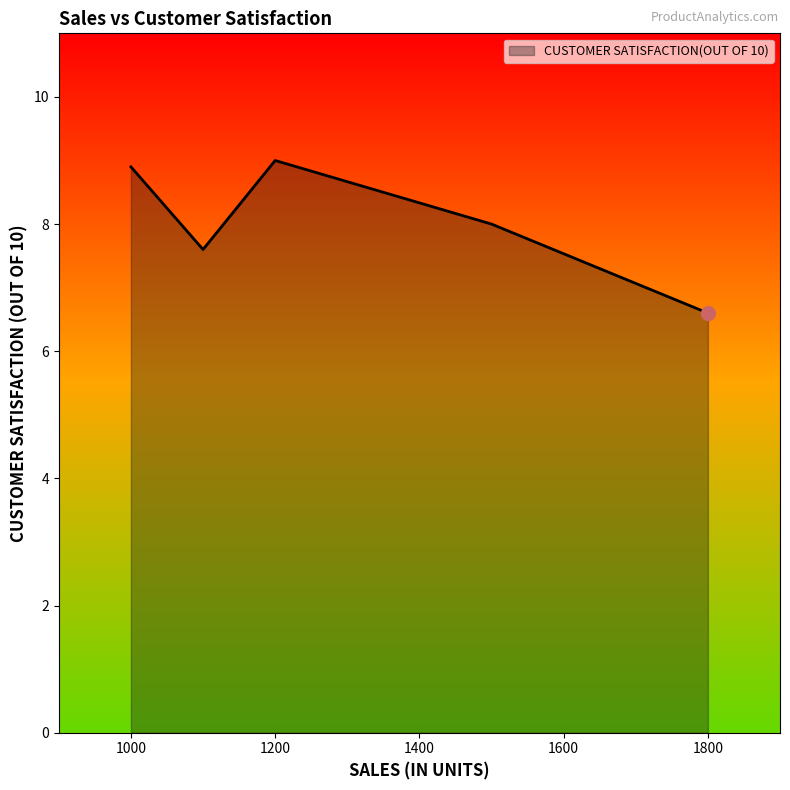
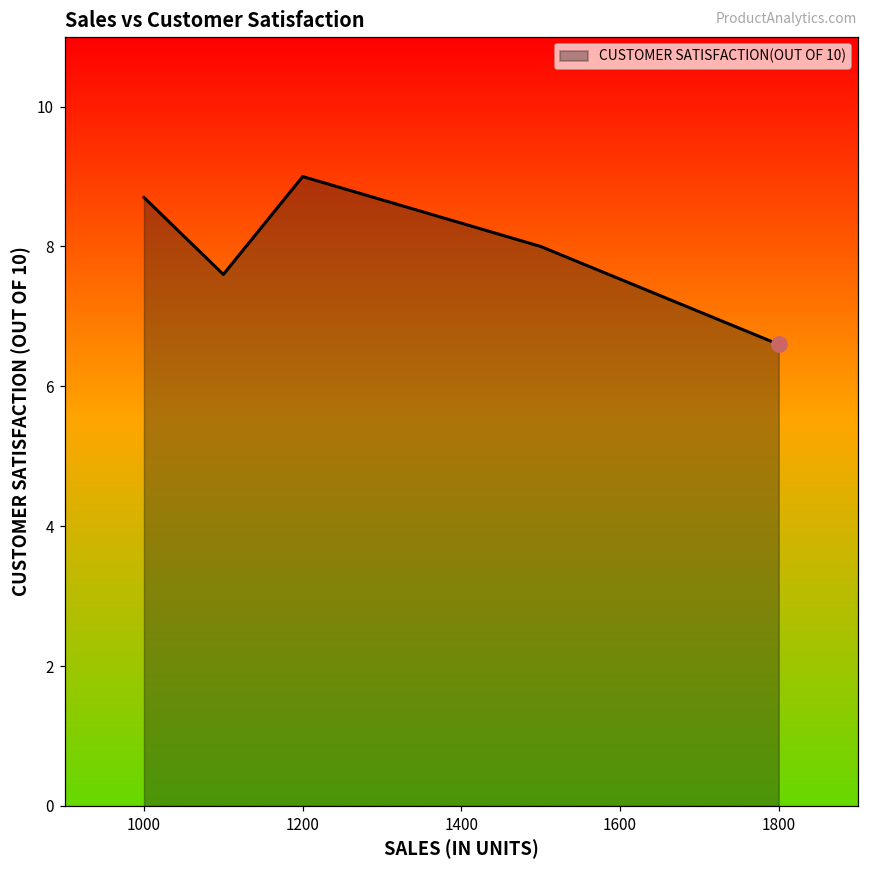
  {
    "CUSTOMER SATISFACTION(OUT OF 10)": {
-     "1000": 8.9,
+     "1000": 8.7,
      "1200": 9.0
    }
  }
